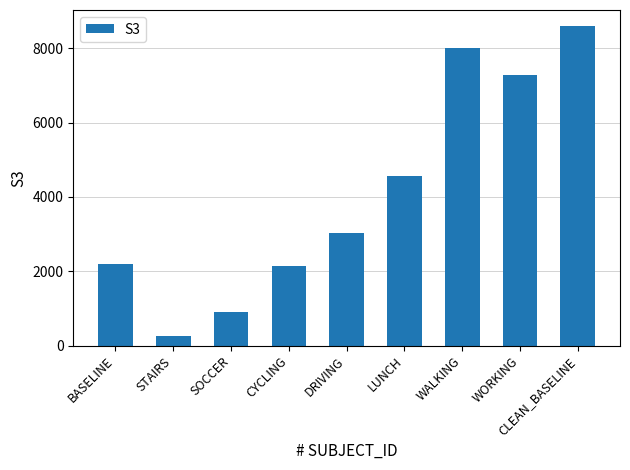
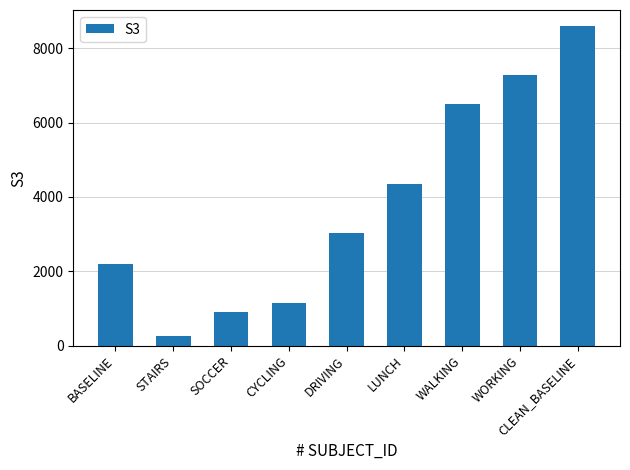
  {
    "BASELINE": 2200,
    "STAIRS": 300,
    "SOCCER": 900,
-   "CYCLING": 2100,
+   "CYCLING": 1100,
    "DRIVING": 3000,
-   "LUNCH": 4600,
-   "WALKING": 8000,
+   "LUNCH": 4300,
+   "WALKING": 6500,
    "WORKING": 7300,
    "CLEAN_BASELINE": 8600
  }
